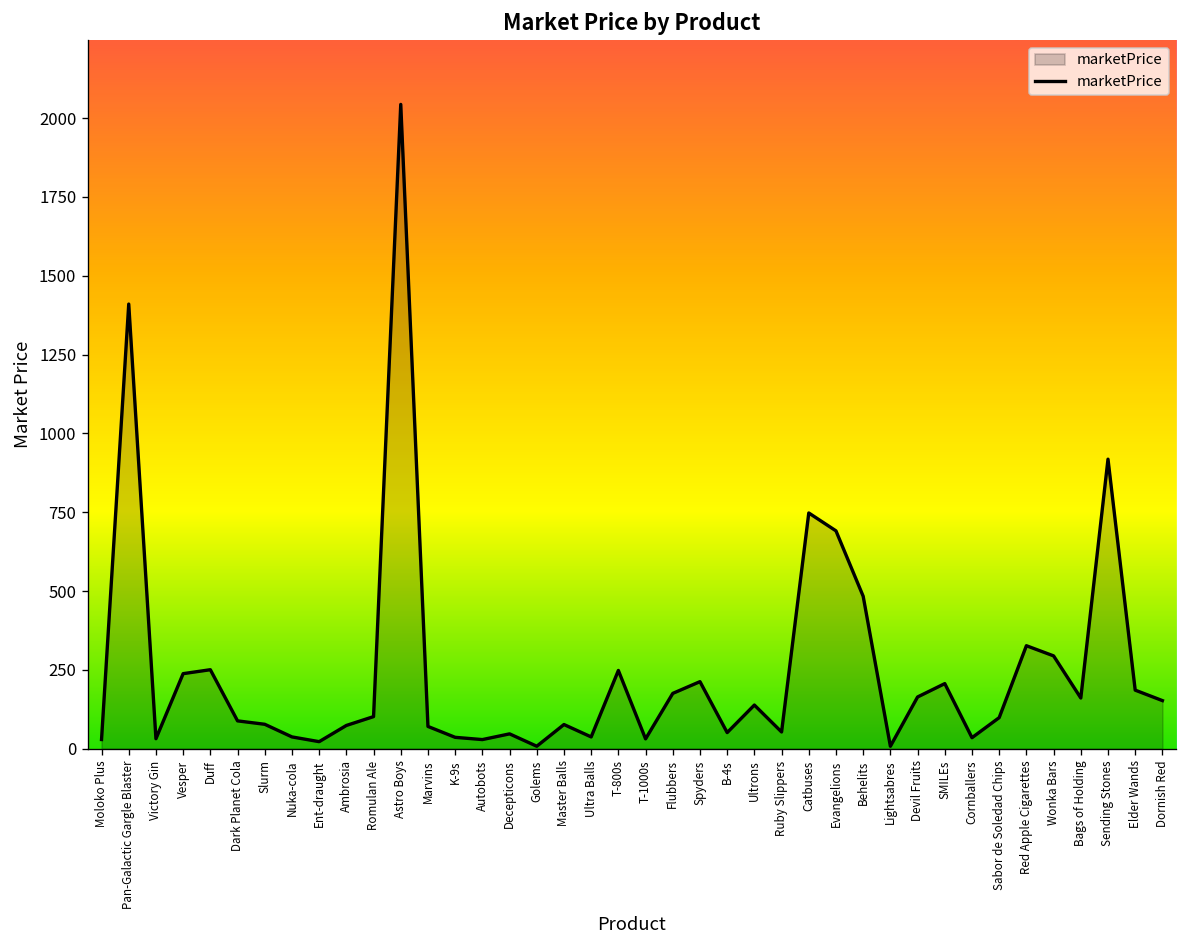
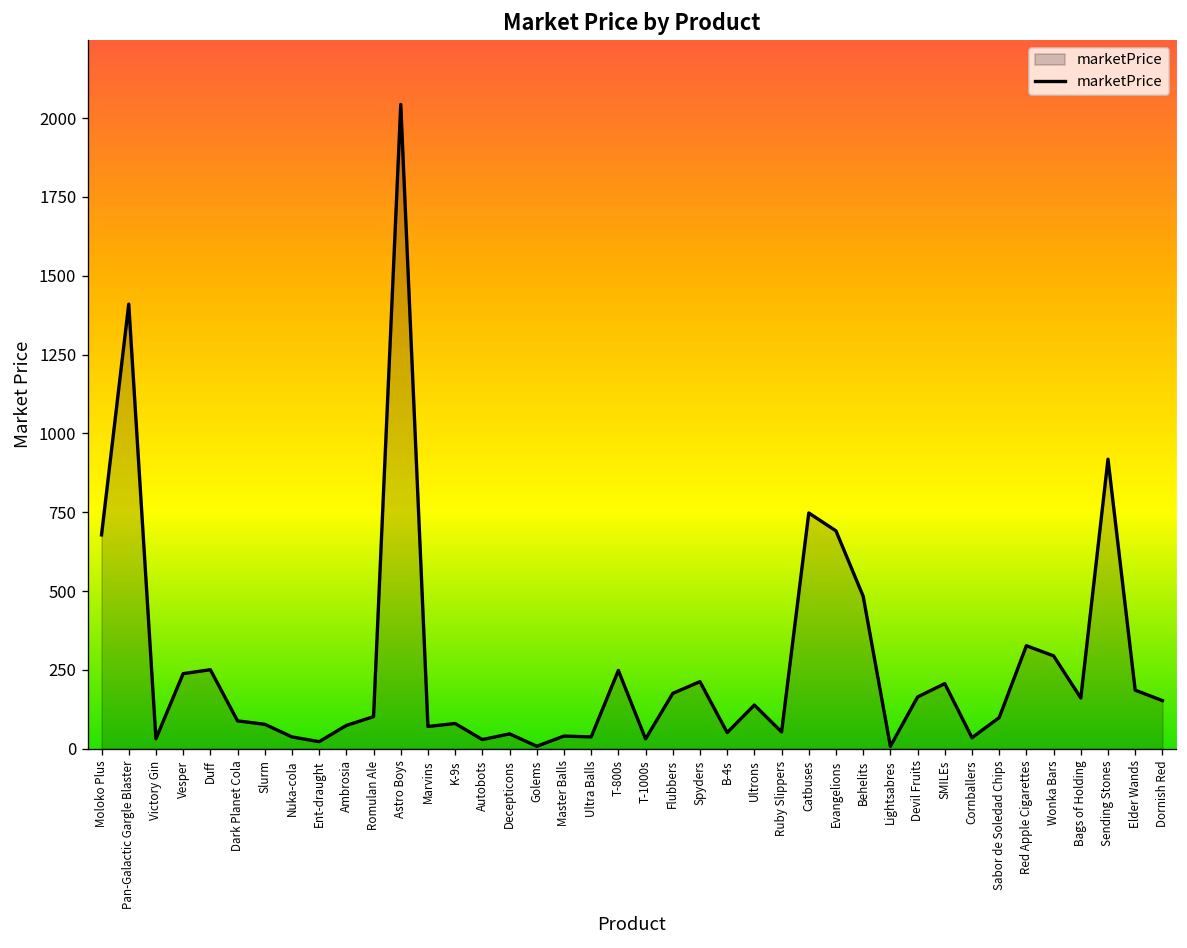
  {
-   "Moloko Plus": 30,
+   "Moloko Plus": 680,
    "Pan-Galactic Gargle Blaster": 1410,
    "Victory Gin": 30,
    "Vesper": 240,
    "Duff": 250,
    "Dark Planet Cola": 90,
    "Slurm": 80,
    "Nuka-cola": 40,
    "Ent-draught": 20,
    "Ambrosia": 70,
    "Romulan Ale": 100,
    "Astro Boys": 2040,
    "Marvins": 70,
-   "K-9s": 40,
+   "K-9s": 80,
    "Autobots": 30,
    "Decepticons": 50,
    "Golems": 10,
-   "Master Balls": 80,
+   "Master Balls": 40,
    "Ultra Balls": 40,
    "T-800s": 250,
    "T-1000s": 30,
    "Flubbers": 180,
    "Spyders": 210,
    "B-4s": 50,
    "Ultrons": 140,
    "Ruby Slippers": 50,
    "Catbuses": 750,
    "Evangelions": 690,
    "Behelits": 480,
    "Lightsabres": 10,
    "Devil Fruits": 160,
    "SMILEs": 210,
    "Cornballers": 40,
    "Sabor de Soledad Chips": 100,
    "Red Apple Cigarettes": 330,
    "Wonka Bars": 290,
    "Bags of Holding": 160,
    "Sending Stones": 920,
    "Elder Wands": 190,
    "Dornish Red": 150
  }
